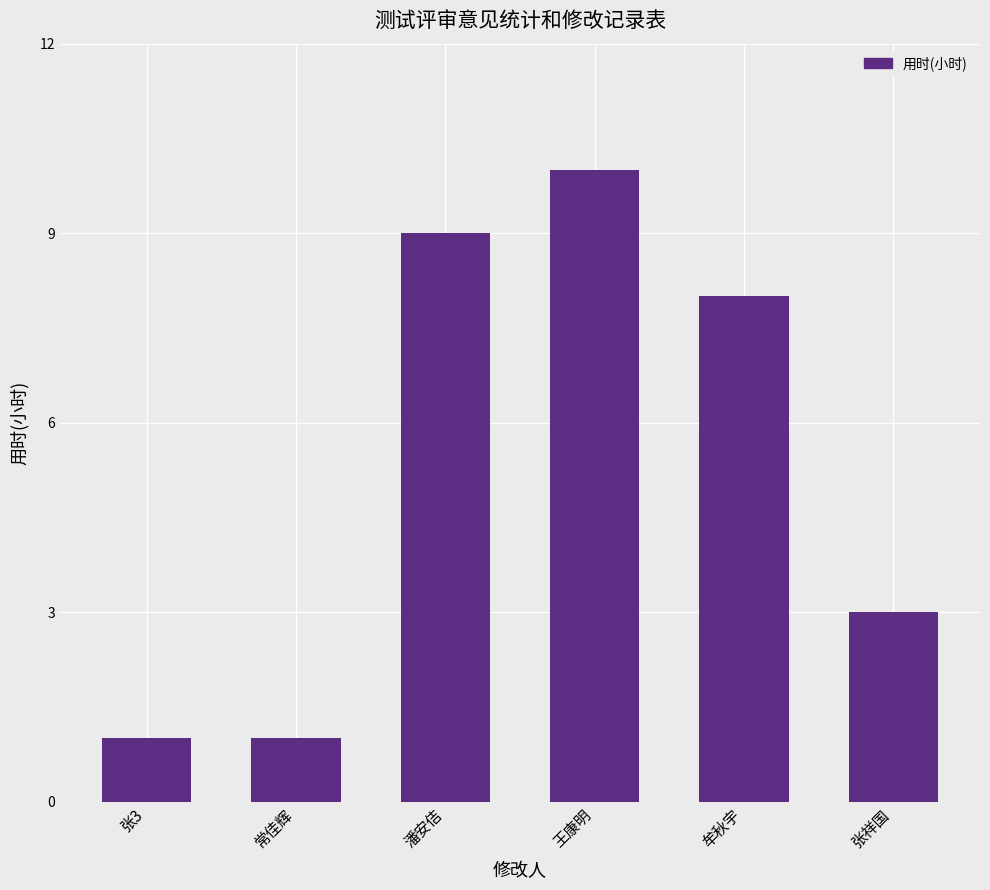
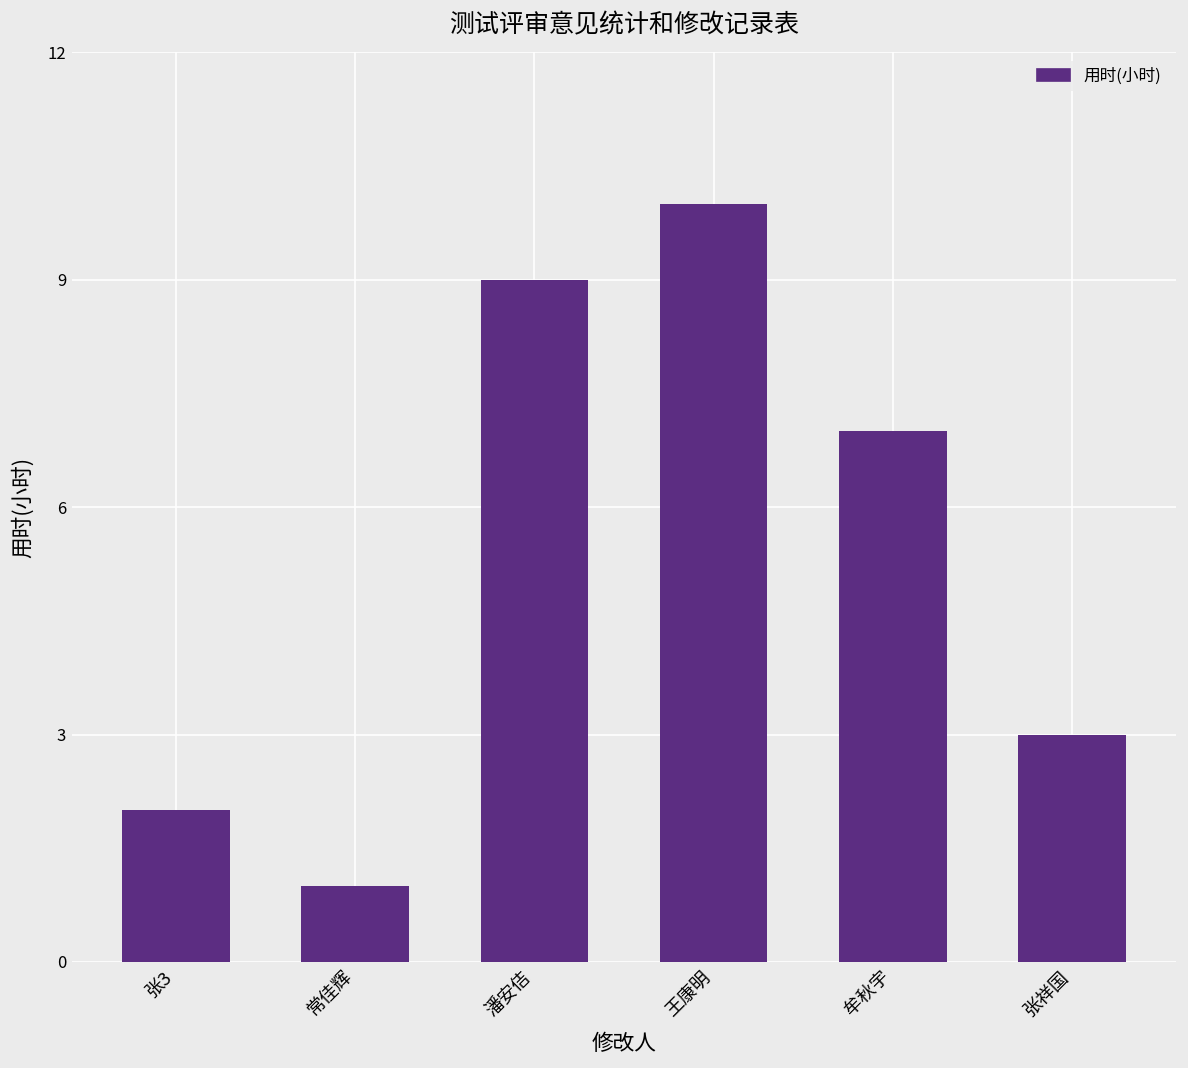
  {
-   "张3": 1,
+   "张3": 2,
    "常佳辉": 1,
    "潘安佶": 9,
    "王康明": 10,
-   "牟秋宇": 8,
+   "牟秋宇": 7,
    "张祥国": 3
  }
